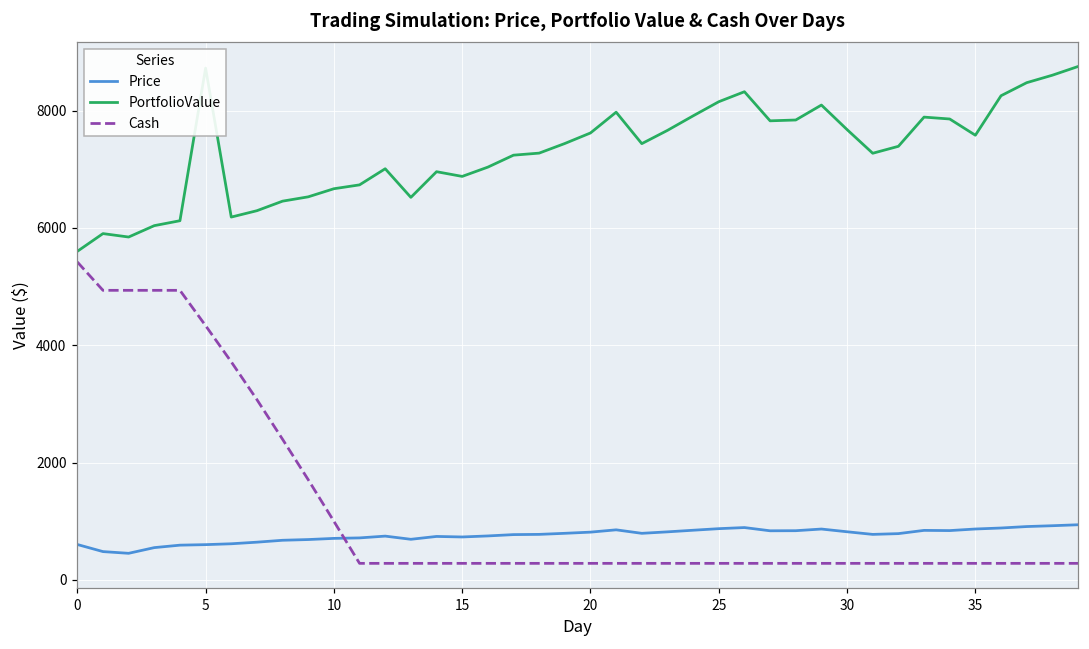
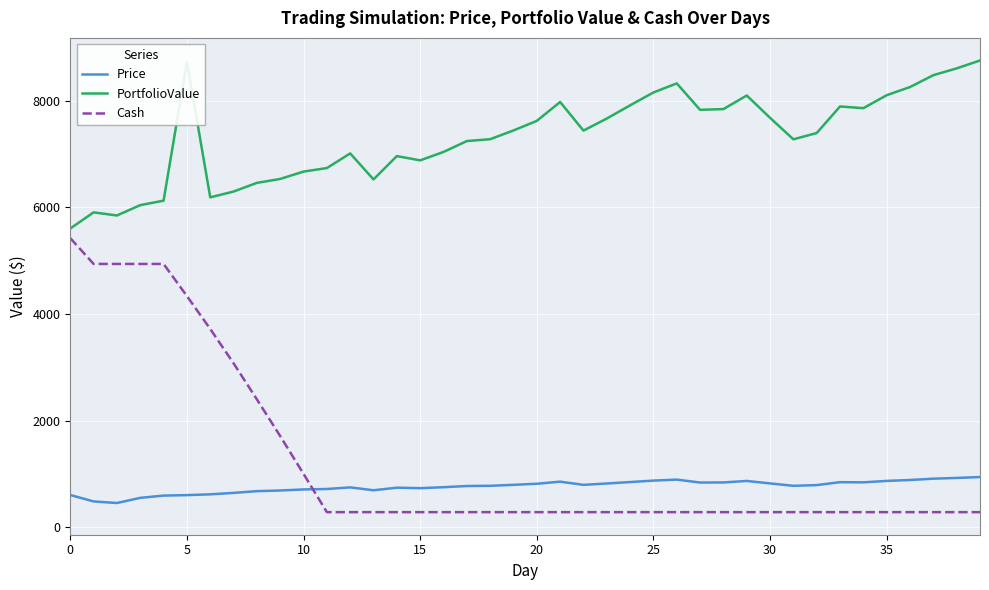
  {
    "Price": {
      "0": 600,
      "5": 600,
      "10": 700,
      "15": 700,
      "20": 800,
      "25": 900,
      "30": 800,
      "35": 900
    },
    "PortfolioValue": {
      "0": 5600,
      "10": 6700,
      "15": 6900,
      "20": 7600,
      "25": 8200,
      "30": 7700,
-     "35": 7600
+     "35": 8100
    },
    "Cash": {
      "0": 5400,
      "5": 4300,
      "10": 1000,
      "15": 300,
      "20": 300,
      "25": 300,
      "30": 300,
      "35": 300
    }
  }
